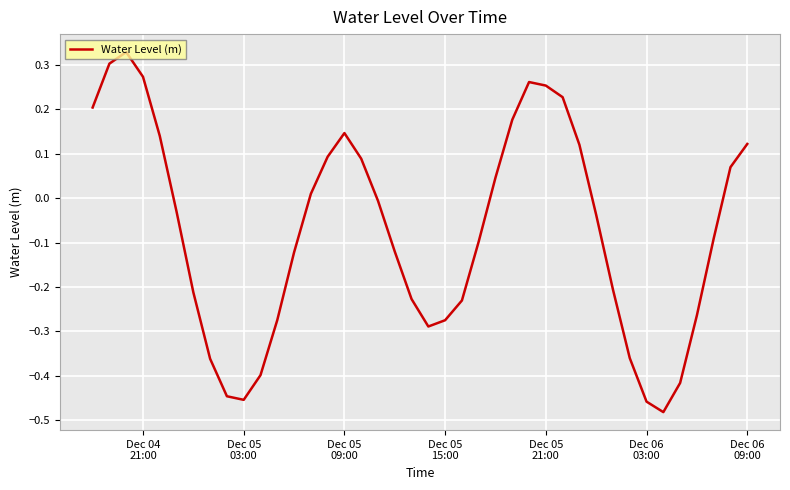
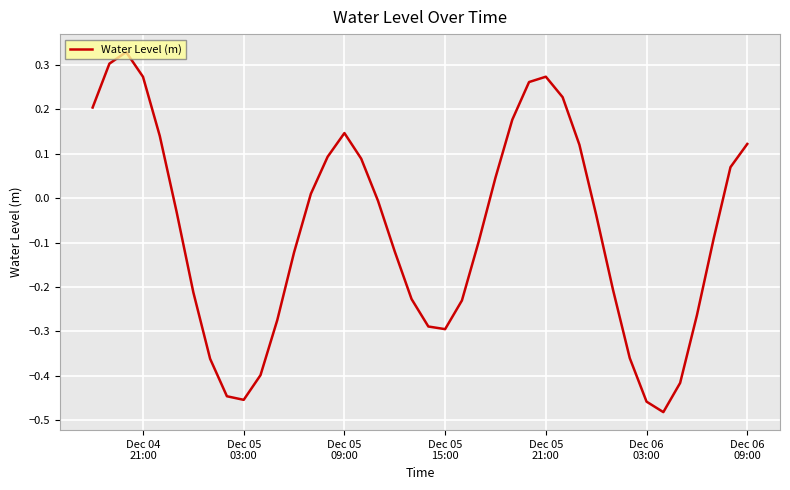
  {
    "Dec 04 21:00": 0.27,
    "Dec 05 03:00": -0.45,
    "Dec 05 09:00": 0.15,
-   "Dec 05 15:00": -0.27,
-   "Dec 05 21:00": 0.25,
+   "Dec 05 15:00": -0.29,
+   "Dec 05 21:00": 0.27,
    "Dec 06 03:00": -0.46,
    "Dec 06 09:00": 0.12
  }
